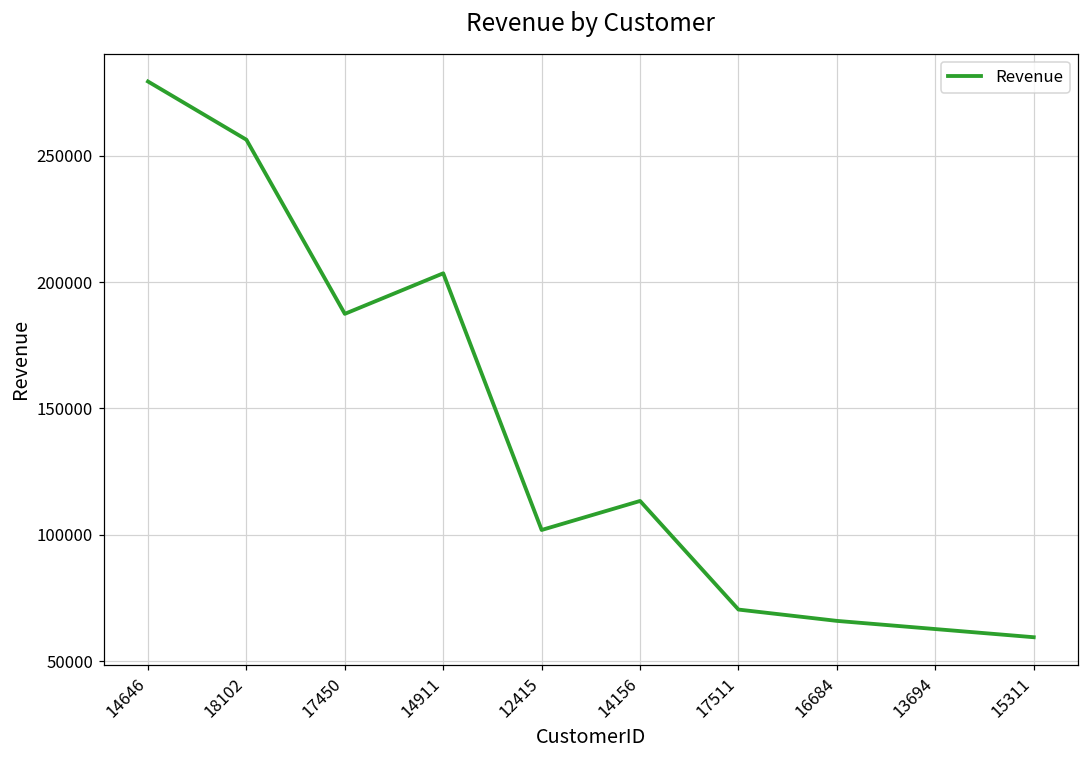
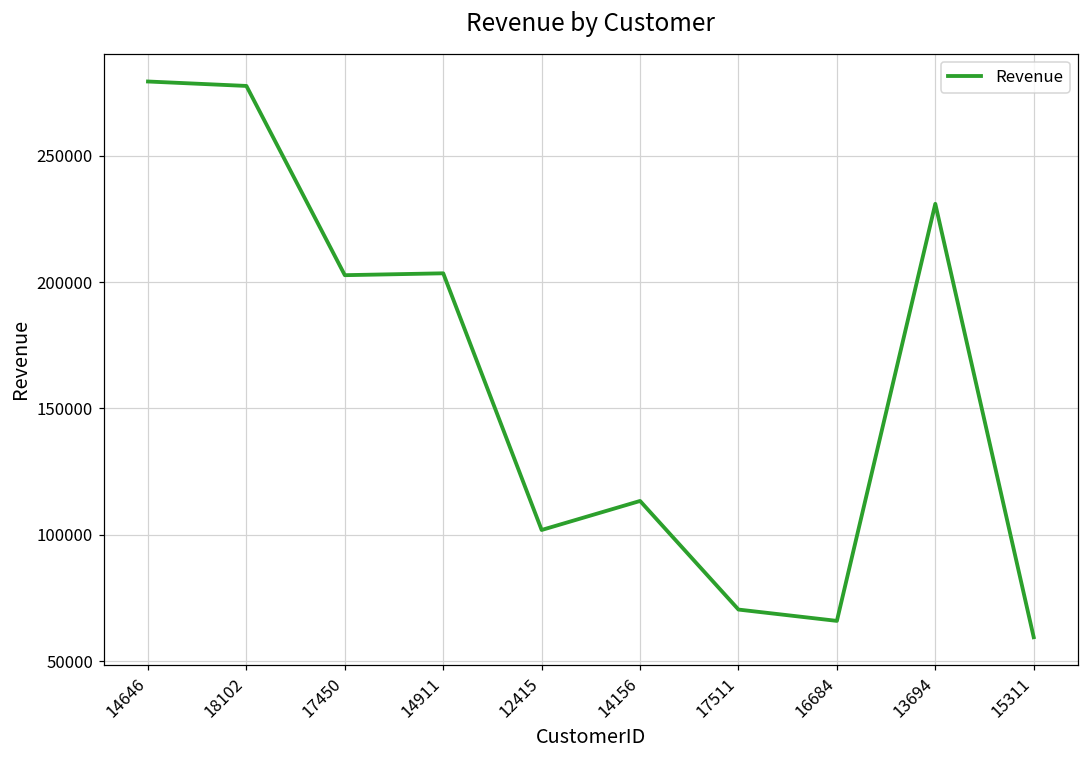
  {
    "14646": 279000,
-   "18102": 256000,
-   "17450": 187000,
+   "18102": 278000,
+   "17450": 203000,
    "14911": 204000,
    "12415": 102000,
    "14156": 113000,
    "17511": 70000,
    "16684": 66000,
-   "13694": 63000,
+   "13694": 231000,
    "15311": 59000
  }
